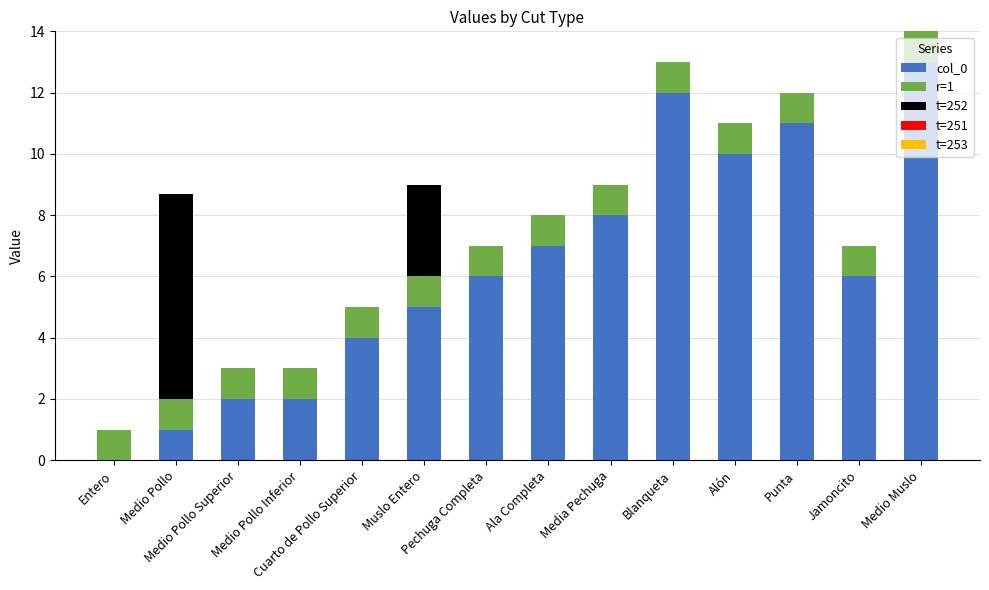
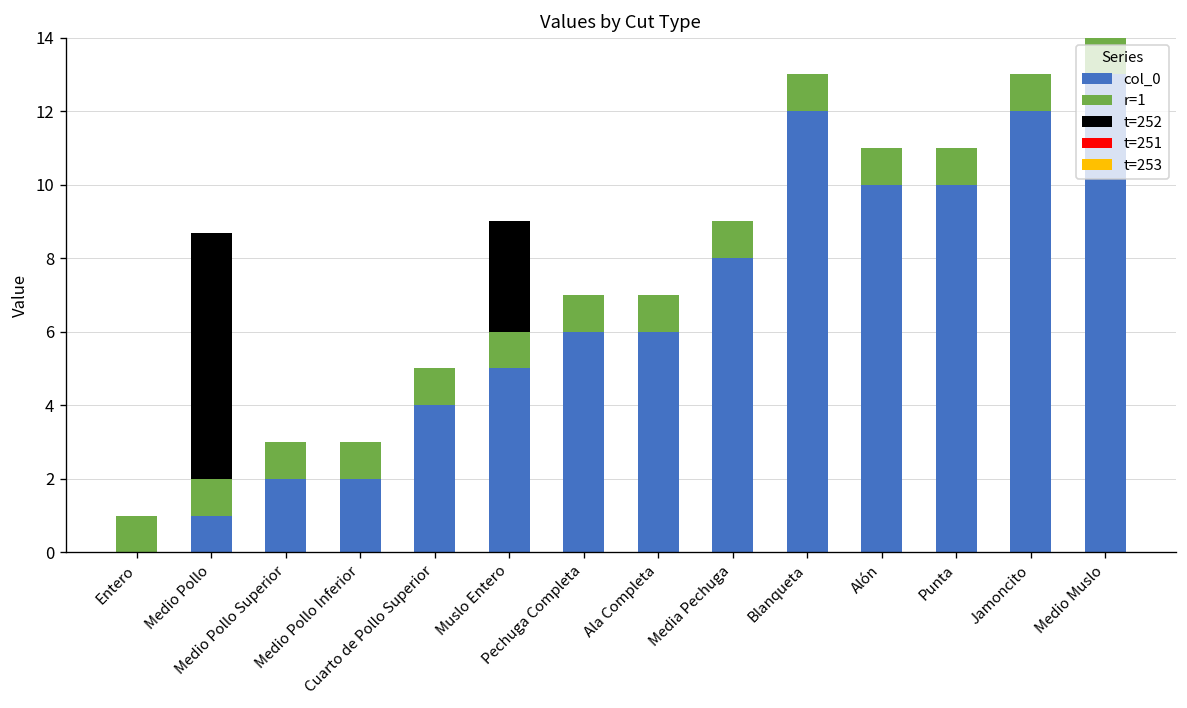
  {
    "col_0": {
      "Entero": 0,
      "Medio Pollo": 1,
      "Medio Pollo Superior": 2,
      "Medio Pollo Inferior": 2,
      "Cuarto de Pollo Superior": 4,
      "Muslo Entero": 5,
      "Pechuga Completa": 6,
-     "Ala Completa": 7,
+     "Ala Completa": 6,
      "Media Pechuga": 8,
      "Blanqueta": 12,
      "Alón": 10,
-     "Punta": 11,
-     "Jamoncito": 6
+     "Punta": 10,
+     "Jamoncito": 12
    },
    "r=1": {
      "Entero": 1,
      "Medio Pollo": 1,
      "Medio Pollo Superior": 1,
      "Medio Pollo Inferior": 1,
      "Cuarto de Pollo Superior": 1,
      "Muslo Entero": 1,
      "Pechuga Completa": 1,
      "Ala Completa": 1,
      "Media Pechuga": 1,
      "Blanqueta": 1,
      "Alón": 1,
      "Punta": 1,
      "Jamoncito": 1,
      "Medio Muslo": 1
    },
    "t=253": {
      "Entero": 0,
      "Medio Pollo Superior": 0,
      "Medio Pollo Inferior": 0,
      "Cuarto de Pollo Superior": 0,
      "Pechuga Completa": 0,
      "Ala Completa": 0,
      "Media Pechuga": 0,
      "Blanqueta": 0,
      "Alón": 0,
      "Punta": 0,
      "Jamoncito": 0,
      "Medio Muslo": 0
    }
  }
